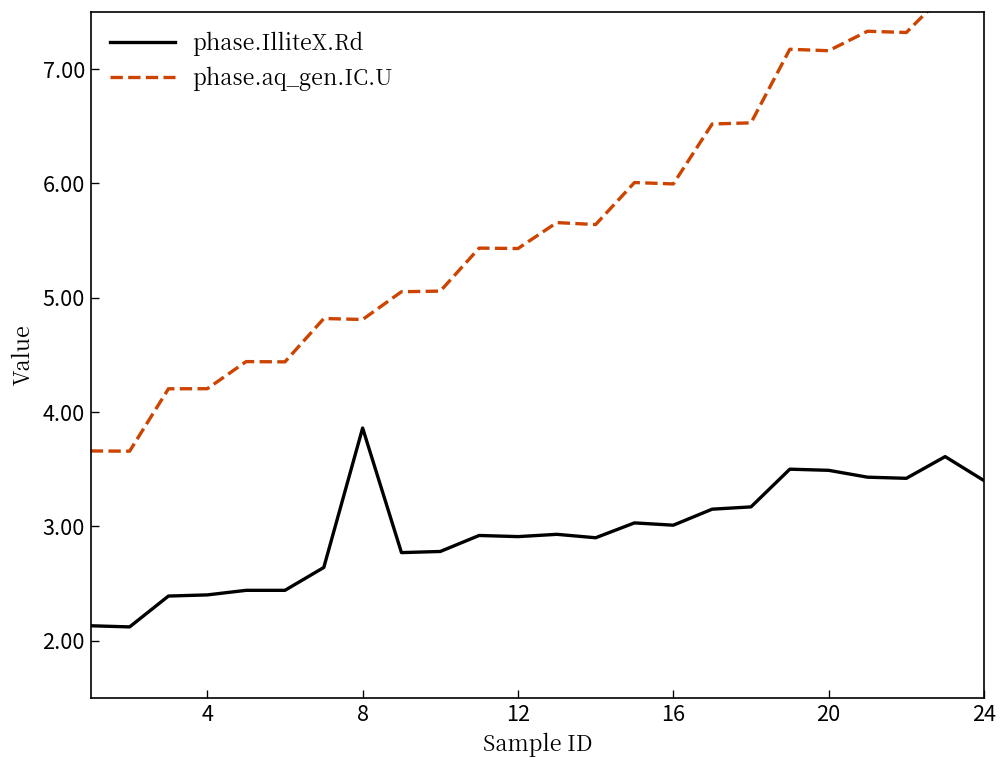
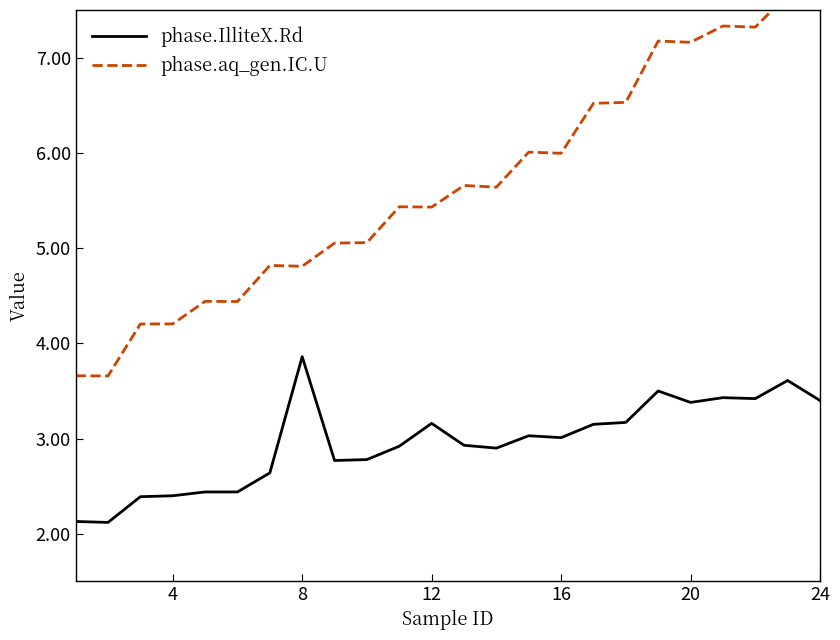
  {
    "phase.IlliteX.Rd": {
      "4": 2.4,
      "8": 3.9,
-     "12": 2.9,
+     "12": 3.2,
      "16": 3.0,
-     "20": 3.5,
+     "20": 3.4,
      "24": 3.4
    },
    "phase.aq_gen.IC.U": {
      "4": 4.2,
      "8": 4.8,
      "12": 5.4,
      "16": 6.0,
      "20": 7.2
    }
  }
